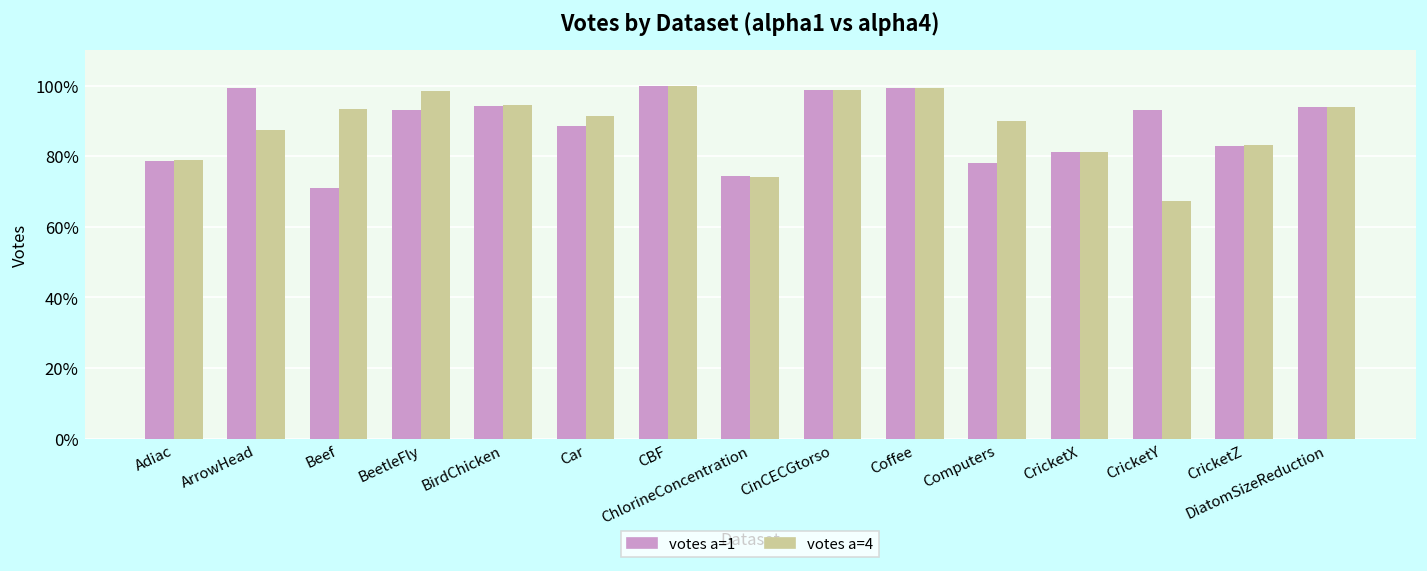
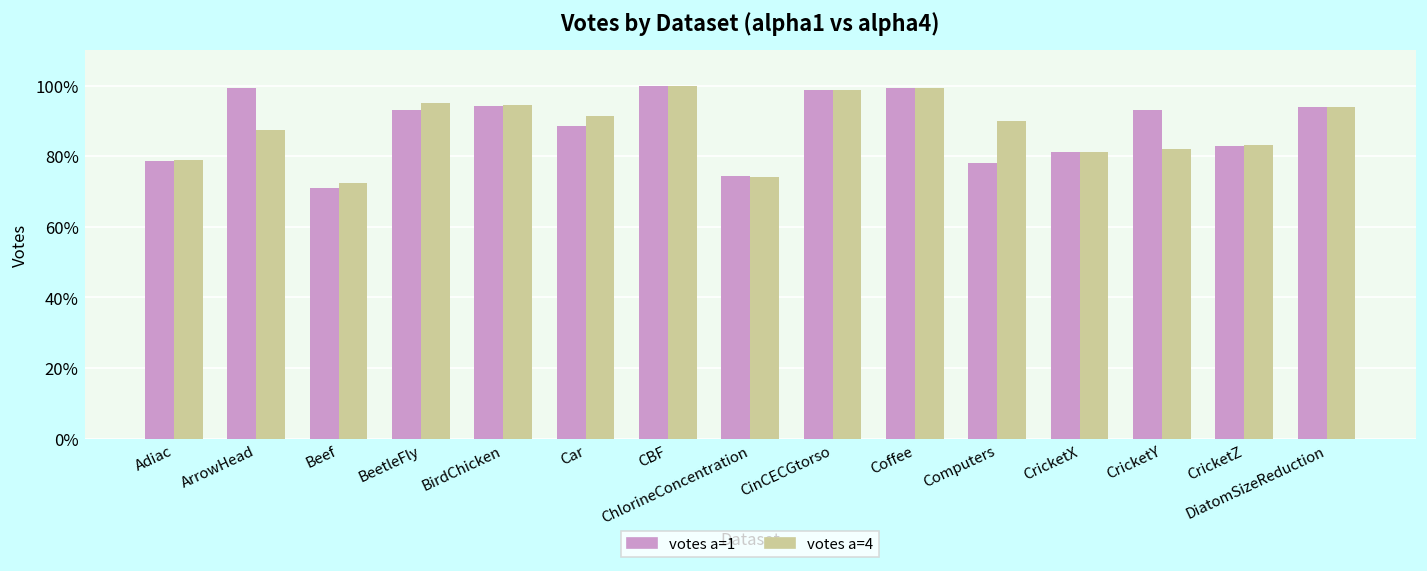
  {
    "votes a=1": {
      "Adiac": "79%",
      "ArrowHead": "99%",
      "Beef": "71%",
      "BeetleFly": "93%",
      "BirdChicken": "94%",
      "Car": "89%",
      "CBF": "100%",
      "ChlorineConcentration": "74%",
      "CinCECGtorso": "99%",
      "Coffee": "99%",
      "Computers": "78%",
      "CricketX": "81%",
      "CricketY": "93%",
      "CricketZ": "83%",
      "DiatomSizeReduction": "94%"
    },
    "votes a=4": {
      "Adiac": "79%",
      "ArrowHead": "88%",
-     "Beef": "94%",
-     "BeetleFly": "98%",
+     "Beef": "72%",
+     "BeetleFly": "95%",
      "BirdChicken": "95%",
      "Car": "91%",
      "CBF": "100%",
      "ChlorineConcentration": "74%",
      "CinCECGtorso": "99%",
      "Coffee": "99%",
      "Computers": "90%",
      "CricketX": "81%",
-     "CricketY": "67%",
+     "CricketY": "82%",
      "CricketZ": "83%",
      "DiatomSizeReduction": "94%"
    }
  }
